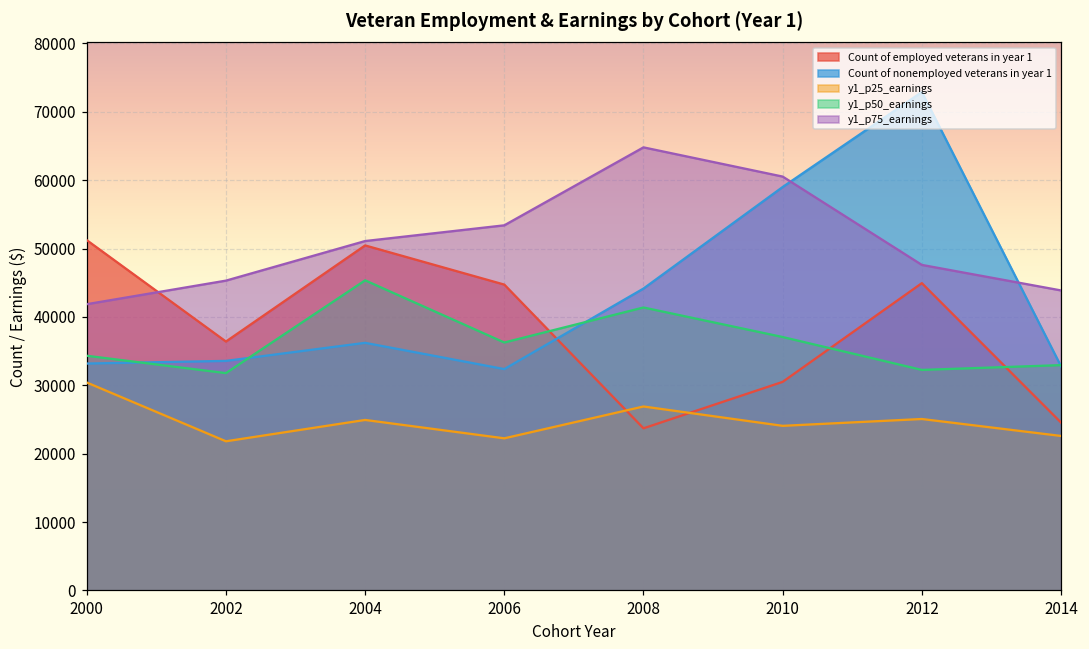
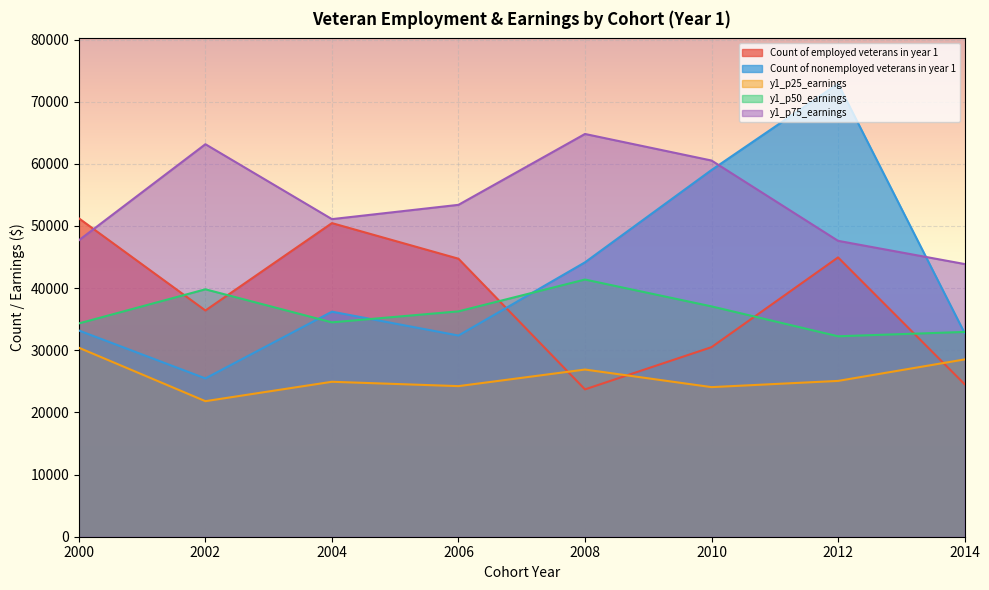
  {
    "Count of employed veterans in year 1": {
      "2000": 51000,
      "2002": 36000,
      "2004": 50000,
      "2006": 45000,
      "2008": 24000,
      "2010": 31000,
      "2012": 45000,
      "2014": 25000
    },
    "Count of nonemployed veterans in year 1": {
      "2000": 33000,
-     "2002": 34000,
+     "2002": 25000,
      "2004": 36000,
      "2006": 32000,
      "2008": 44000,
      "2010": 59000
    },
    "y1_p25_earnings": {
      "2000": 30000,
      "2002": 22000,
      "2004": 25000,
-     "2006": 22000,
+     "2006": 24000,
      "2008": 27000,
      "2010": 24000,
      "2012": 25000,
-     "2014": 23000
+     "2014": 29000
    },
    "y1_p50_earnings": {
      "2000": 34000,
-     "2002": 32000,
-     "2004": 45000,
+     "2002": 40000,
+     "2004": 34000,
      "2006": 36000,
      "2008": 41000,
      "2010": 37000,
      "2012": 32000
    },
    "y1_p75_earnings": {
-     "2000": 42000,
-     "2002": 45000,
+     "2000": 48000,
+     "2002": 63000,
      "2004": 51000,
      "2006": 53000,
      "2008": 65000,
      "2010": 61000,
      "2012": 48000,
      "2014": 44000
    }
  }
